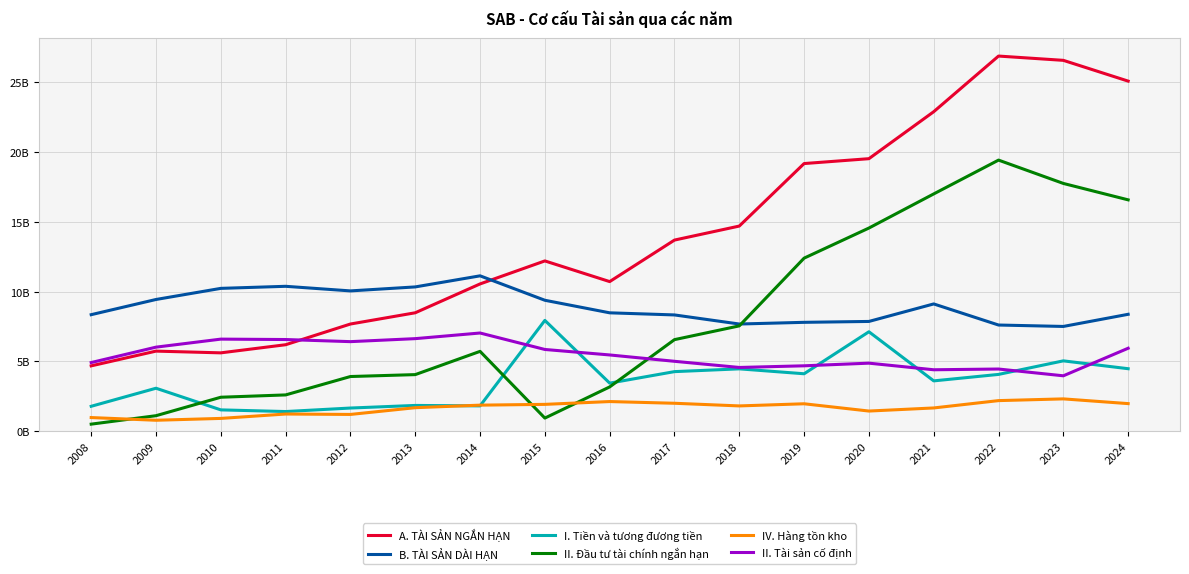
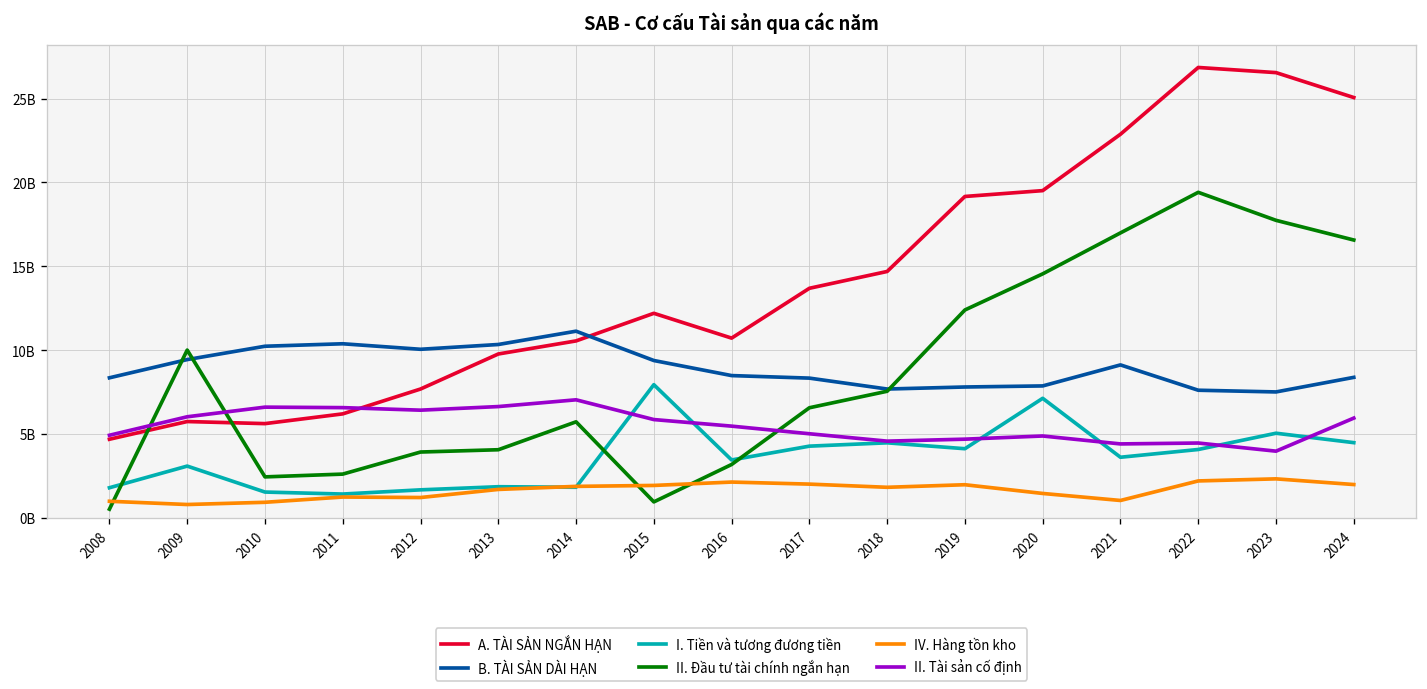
  {
    "A. TÀI SẢN NGẮN HẠN": {
      "2008": 4700000000,
      "2009": 5700000000,
      "2010": 5600000000,
      "2011": 6200000000,
      "2012": 7700000000,
-     "2013": 8500000000,
+     "2013": 9800000000,
      "2014": 10500000000,
      "2015": 12200000000,
      "2016": 10700000000,
      "2017": 13700000000,
      "2018": 14700000000,
      "2019": 19200000000,
      "2020": 19500000000,
      "2021": 22900000000,
      "2022": 26900000000,
      "2023": 26600000000,
      "2024": 25100000000
    },
    "B. TÀI SẢN DÀI HẠN": {
      "2008": 8300000000,
      "2009": 9400000000,
      "2010": 10200000000,
      "2011": 10400000000,
      "2012": 10000000000,
      "2013": 10300000000,
      "2014": 11100000000,
      "2015": 9400000000,
      "2016": 8500000000,
      "2017": 8300000000,
      "2019": 7800000000,
      "2020": 7900000000,
      "2021": 9100000000,
      "2022": 7600000000,
      "2023": 7500000000,
      "2024": 8400000000
    },
    "I. Tiền và tương đương tiền": {
      "2008": 1800000000,
      "2009": 3100000000,
      "2010": 1500000000,
      "2012": 1700000000,
      "2015": 7900000000,
      "2016": 3400000000,
      "2017": 4300000000,
      "2019": 4100000000,
      "2020": 7100000000,
      "2021": 3600000000,
      "2022": 4100000000,
      "2023": 5000000000,
      "2024": 4500000000
    },
    "II. Đầu tư tài chính ngắn hạn": {
      "2008": 500000000,
-     "2009": 1100000000,
+     "2009": 10000000000,
      "2010": 2400000000,
      "2011": 2600000000,
      "2012": 3900000000,
      "2013": 4100000000,
      "2014": 5700000000,
      "2015": 900000000,
      "2016": 3200000000,
      "2017": 6600000000,
      "2019": 12400000000,
      "2020": 14500000000,
      "2021": 17000000000,
      "2022": 19400000000,
      "2023": 17700000000,
      "2024": 16600000000
    },
    "IV. Hàng tồn kho": {
      "2008": 1000000000,
      "2009": 800000000,
      "2010": 900000000,
      "2012": 1200000000,
      "2015": 1900000000,
      "2016": 2100000000,
      "2017": 2000000000,
      "2018": 1800000000,
      "2019": 2000000000,
      "2020": 1400000000,
-     "2021": 1700000000,
+     "2021": 1000000000,
      "2022": 2200000000,
      "2023": 2300000000,
      "2024": 2000000000
    },
    "II. Tài sản cố định": {
      "2008": 4900000000,
      "2009": 6000000000,
      "2010": 6600000000,
      "2011": 6600000000,
      "2012": 6400000000,
      "2013": 6600000000,
      "2014": 7000000000,
      "2015": 5900000000,
      "2016": 5500000000,
      "2017": 5000000000,
      "2019": 4700000000,
      "2020": 4900000000,
      "2021": 4400000000,
      "2022": 4500000000,
      "2023": 4000000000,
      "2024": 5900000000
    }
  }
